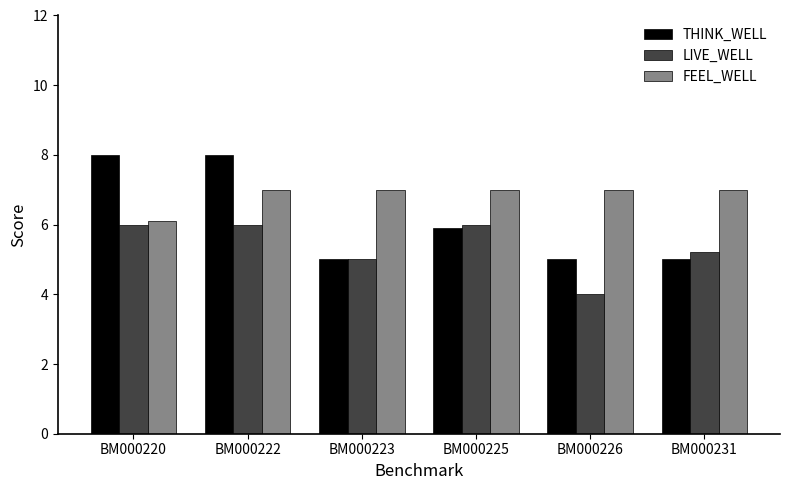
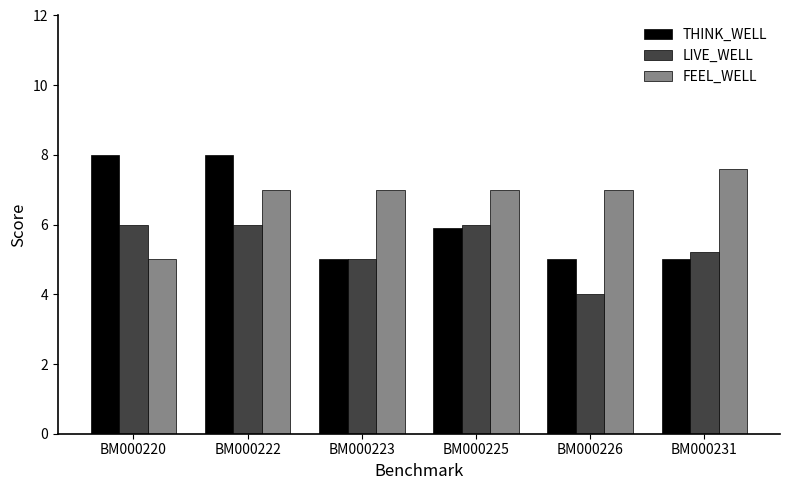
  {
    "THINK_WELL": {
      "BM000220": 8.0,
      "BM000222": 8.0,
      "BM000223": 5.0,
      "BM000225": 5.9,
      "BM000226": 5.0,
      "BM000231": 5.0
    },
    "LIVE_WELL": {
      "BM000220": 6.0,
      "BM000222": 6.0,
      "BM000223": 5.0,
      "BM000225": 6.0,
      "BM000226": 4.0,
      "BM000231": 5.2
    },
    "FEEL_WELL": {
-     "BM000220": 6.1,
+     "BM000220": 5.0,
      "BM000222": 7.0,
      "BM000223": 7.0,
      "BM000225": 7.0,
      "BM000226": 7.0,
-     "BM000231": 7.0
+     "BM000231": 7.6
    }
  }
